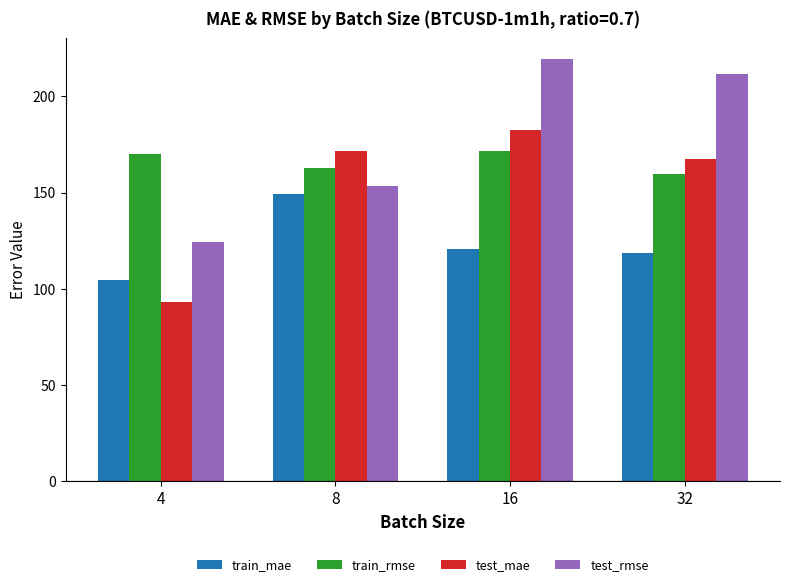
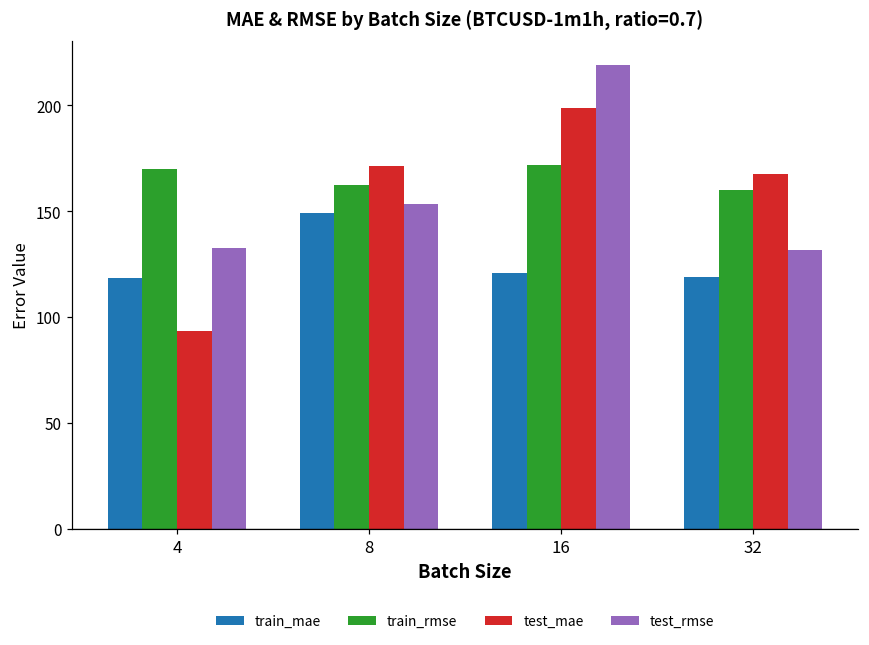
  {
    "train_mae": {
-     "4": 104,
+     "4": 118,
      "8": 149,
      "16": 121,
      "32": 119
    },
    "train_rmse": {
      "4": 170,
      "8": 163,
      "16": 172,
      "32": 160
    },
    "test_mae": {
      "4": 93,
      "8": 172,
-     "16": 182,
+     "16": 199,
      "32": 167
    },
    "test_rmse": {
-     "4": 124,
+     "4": 133,
      "8": 153,
      "16": 219,
-     "32": 212
+     "32": 132
    }
  }
